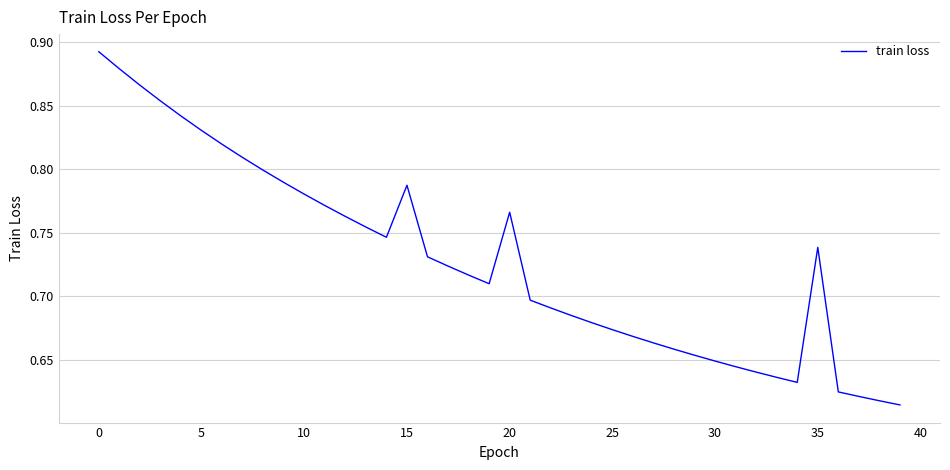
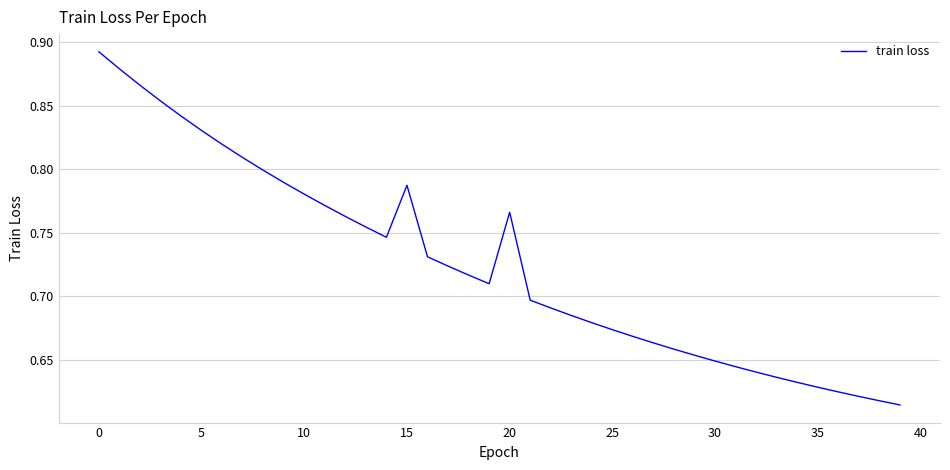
  {
    "0": 0.892,
    "5": 0.830,
    "10": 0.780,
    "15": 0.787,
    "20": 0.766,
    "25": 0.674,
    "30": 0.649,
-   "35": 0.739
+   "35": 0.629
  }
